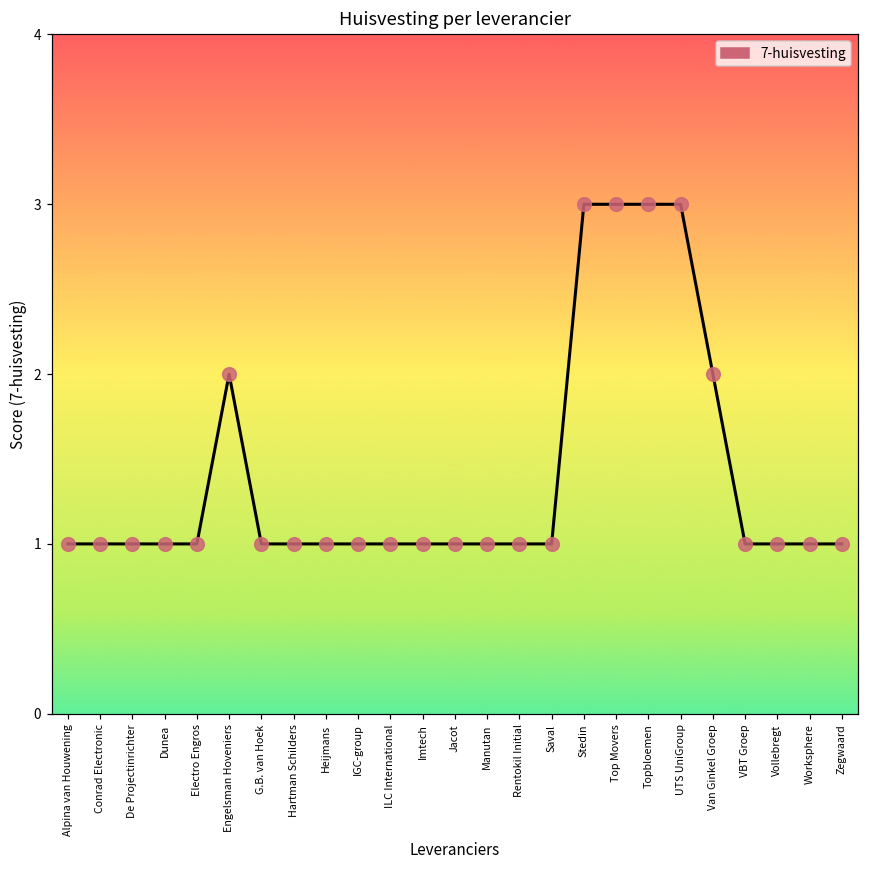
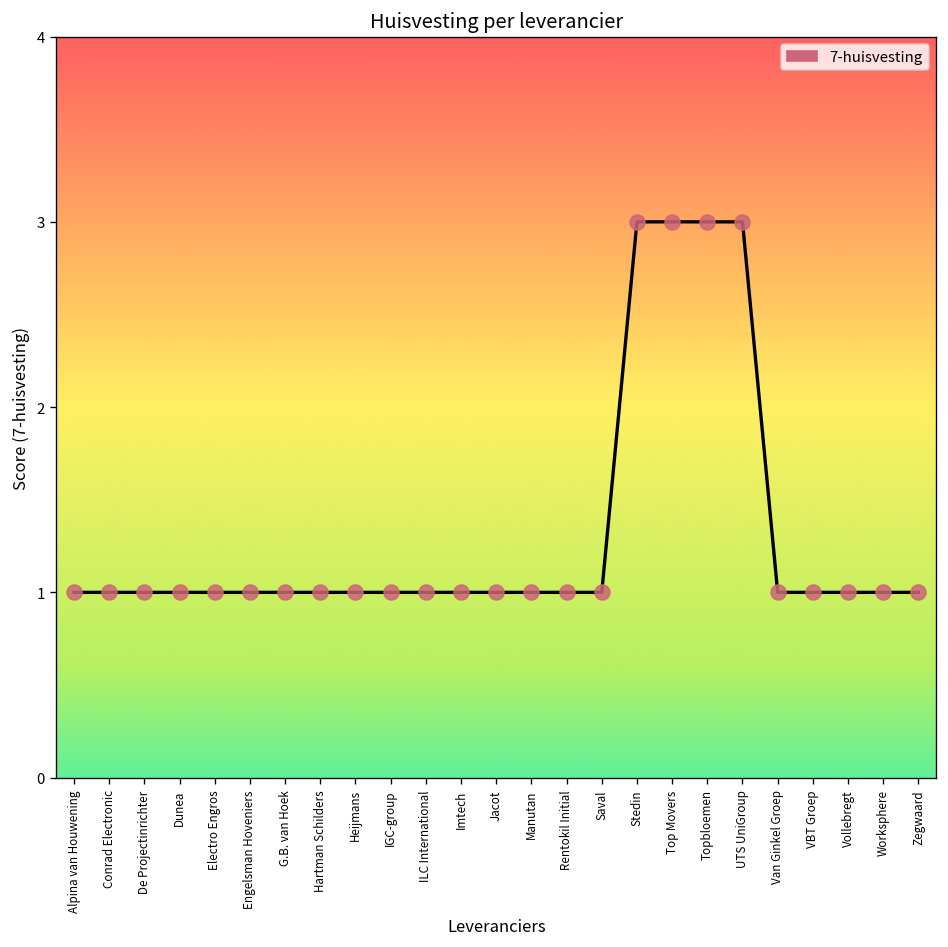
  {
    "Alpina van Houwening": 1,
    "Conrad Electronic": 1,
    "De Projectinrichter": 1,
    "Dunea": 1,
    "Electro Engros": 1,
-   "Engelsman Hoveniers": 2,
+   "Engelsman Hoveniers": 1,
    "G.B. van Hoek": 1,
    "Hartman Schilders": 1,
    "Heijmans": 1,
    "IGC-group": 1,
    "ILC International": 1,
    "Imtech": 1,
    "Jacot": 1,
    "Manutan": 1,
    "Rentokil Initial": 1,
    "Saval": 1,
    "Stedin": 3,
    "Top Movers": 3,
    "Topbloemen": 3,
    "UTS UniGroup": 3,
-   "Van Ginkel Groep": 2,
+   "Van Ginkel Groep": 1,
    "VBT Groep": 1,
    "Vollebregt": 1,
    "Worksphere": 1,
    "Zegwaard": 1
  }
